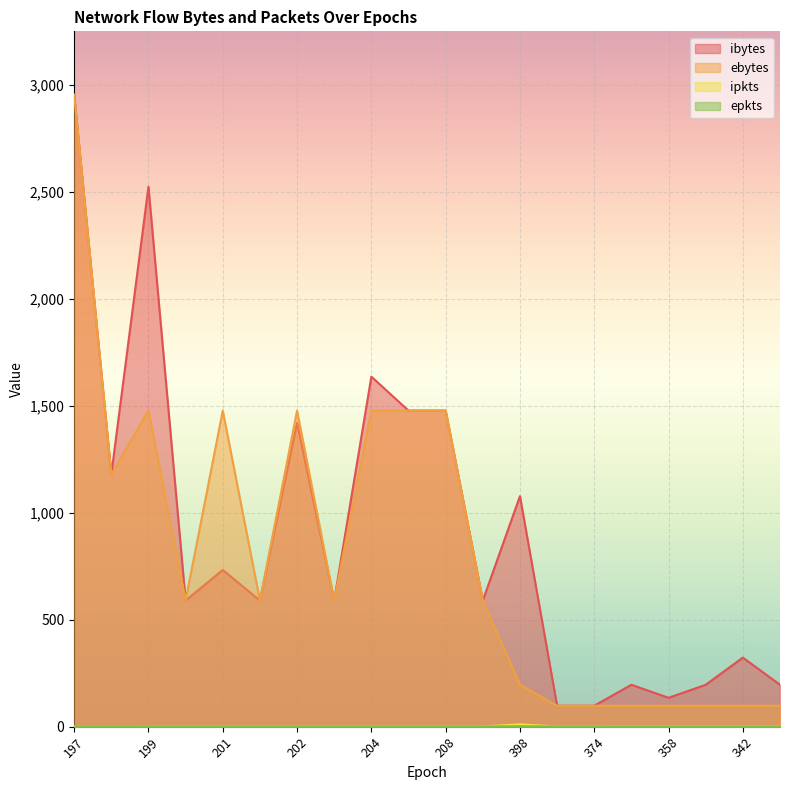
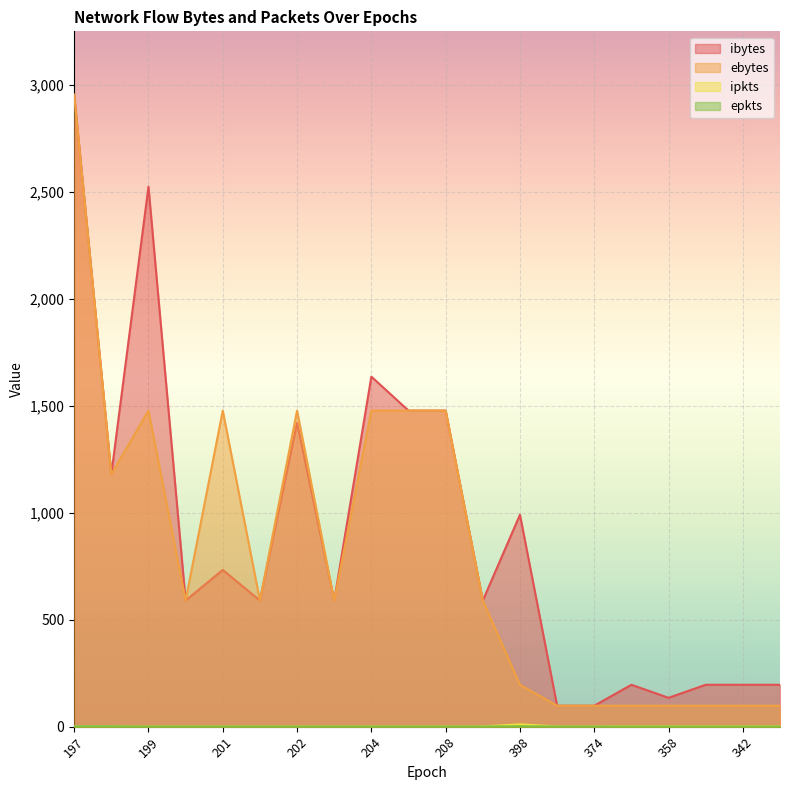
  {
    "ibytes": {
      "199": "2,530",
      "201": "730",
      "202": "1,420",
      "204": "1,640",
-     "398": "1,080",
+     "398": "990",
      "358": "140",
-     "342": "320"
+     "342": "200"
    }
  }
